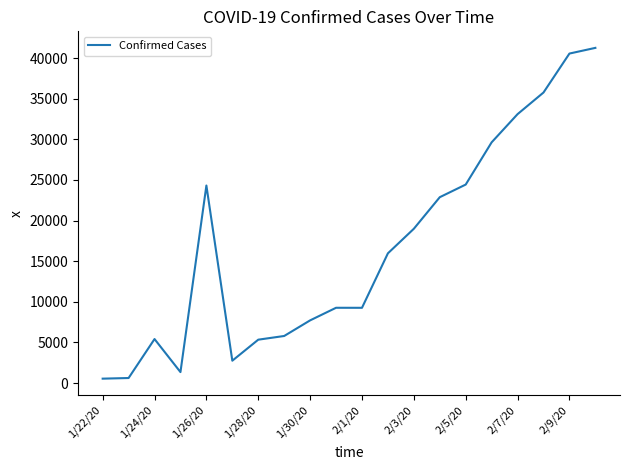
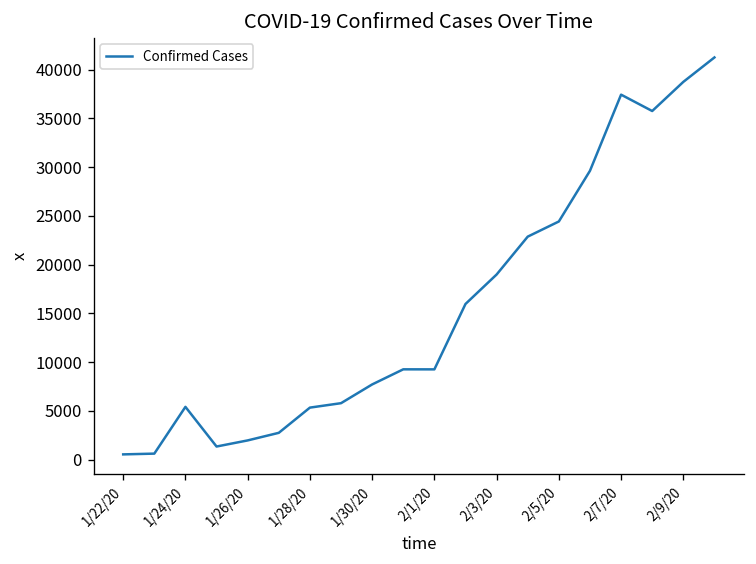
  {
    "1/22/20": 1000,
    "1/24/20": 5000,
-   "1/26/20": 24000,
+   "1/26/20": 2000,
    "1/28/20": 5000,
    "1/30/20": 8000,
    "2/1/20": 9000,
    "2/3/20": 19000,
    "2/5/20": 24000,
-   "2/7/20": 33000,
-   "2/9/20": 41000
+   "2/7/20": 37000,
+   "2/9/20": 39000
  }
